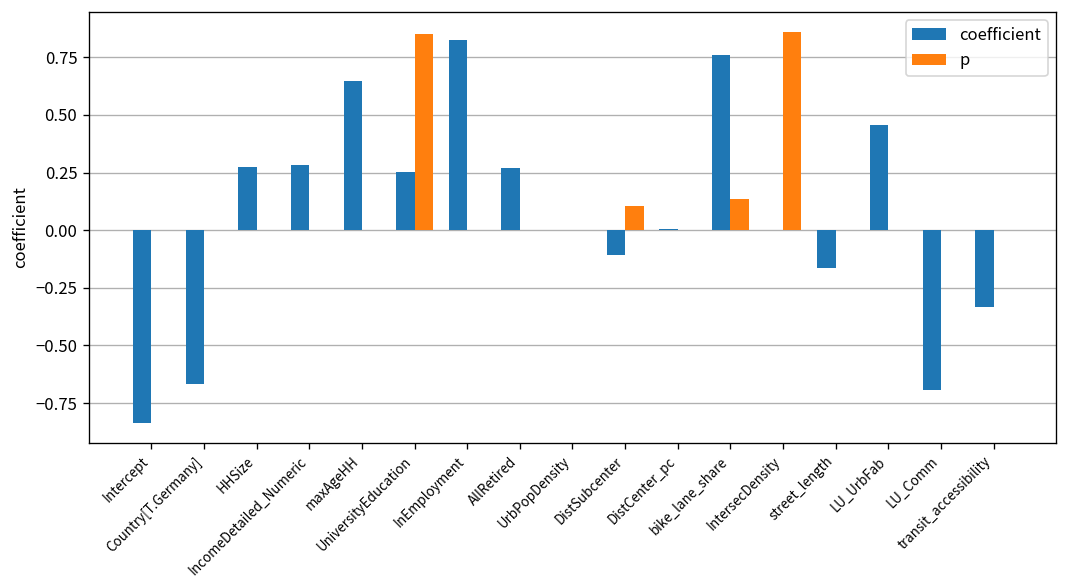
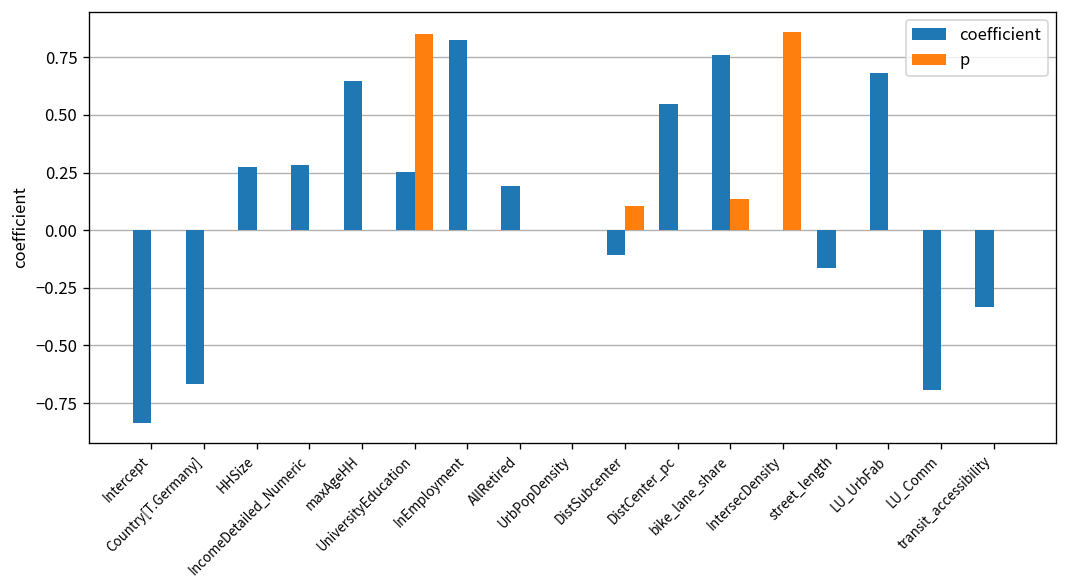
  {
    "coefficient": {
      "Intercept": -0.84,
      "Country[T.Germany]": -0.67,
      "HHSize": 0.27,
      "IncomeDetailed_Numeric": 0.28,
      "maxAgeHH": 0.65,
      "UniversityEducation": 0.25,
      "InEmployment": 0.83,
-     "AllRetired": 0.27,
+     "AllRetired": 0.19,
      "DistSubcenter": -0.11,
-     "DistCenter_pc": 0.00,
+     "DistCenter_pc": 0.55,
      "bike_lane_share": 0.76,
      "street_length": -0.17,
-     "LU_UrbFab": 0.46,
+     "LU_UrbFab": 0.68,
      "LU_Comm": -0.69,
      "transit_accessibility": -0.34
    },
    "p": {
      "IncomeDetailed_Numeric": 0.00,
      "UniversityEducation": 0.85,
      "DistSubcenter": 0.11,
      "bike_lane_share": 0.14,
      "IntersecDensity": 0.86
    }
  }
